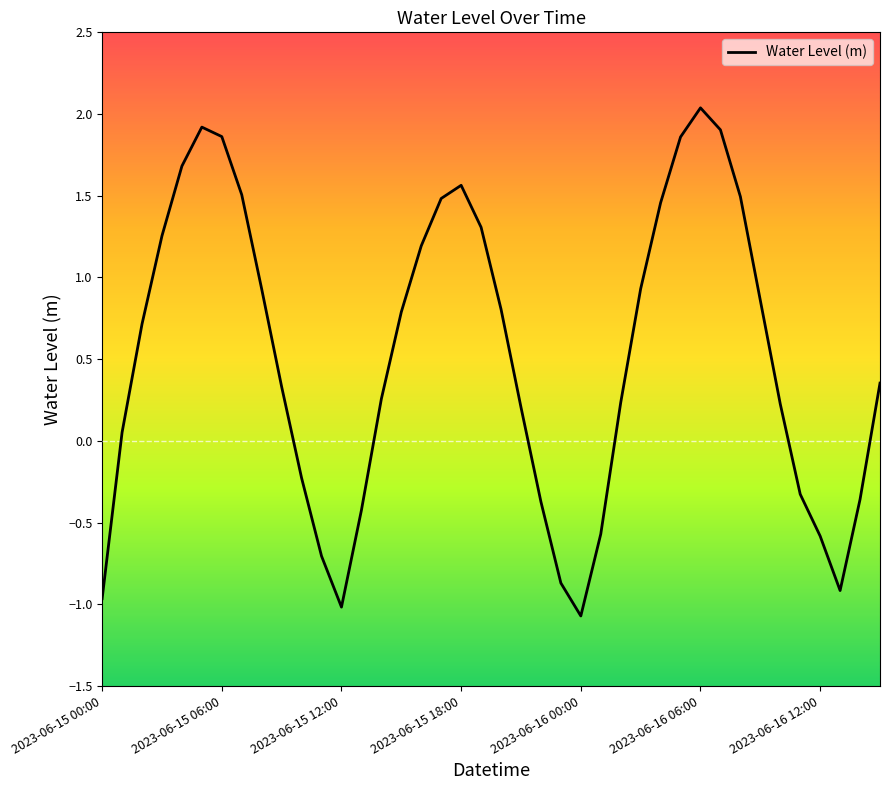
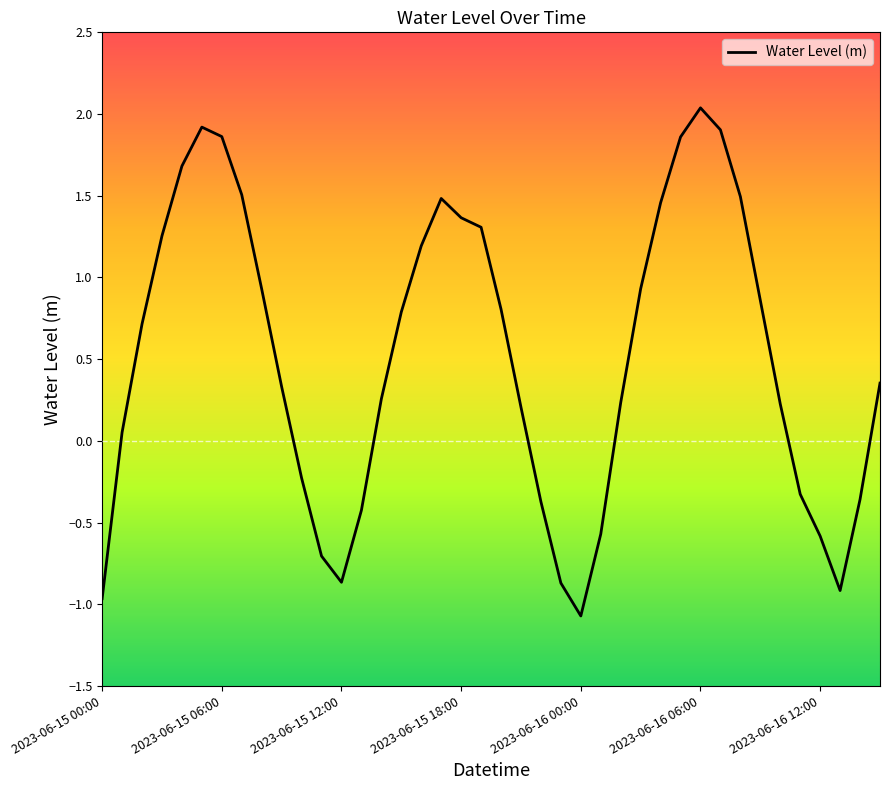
  {
    "2023-06-15 00:00": -0.97,
    "2023-06-15 06:00": 1.86,
-   "2023-06-15 12:00": -1.02,
-   "2023-06-15 18:00": 1.56,
+   "2023-06-15 12:00": -0.87,
+   "2023-06-15 18:00": 1.37,
    "2023-06-16 00:00": -1.07,
    "2023-06-16 06:00": 2.04,
    "2023-06-16 12:00": -0.58
  }
